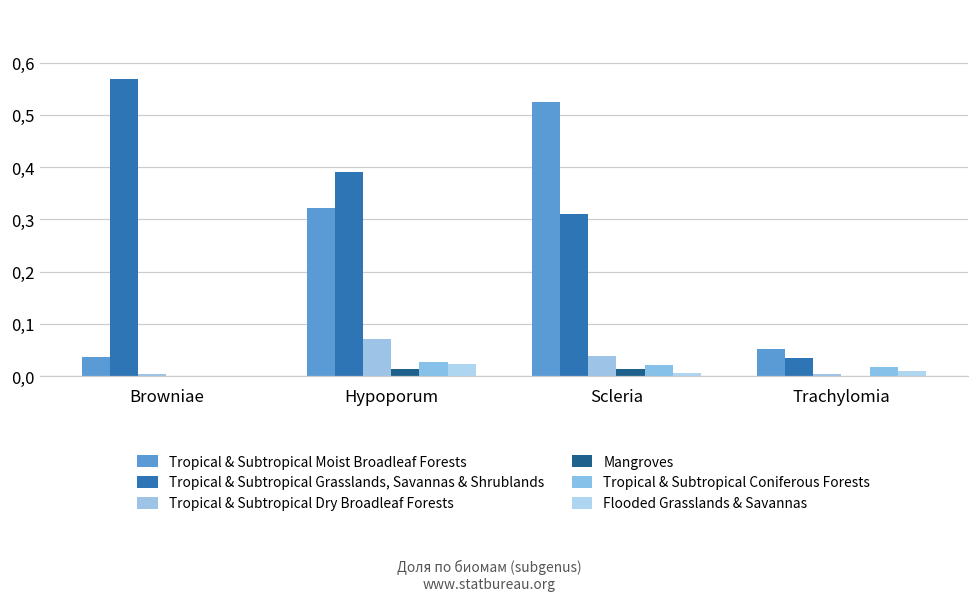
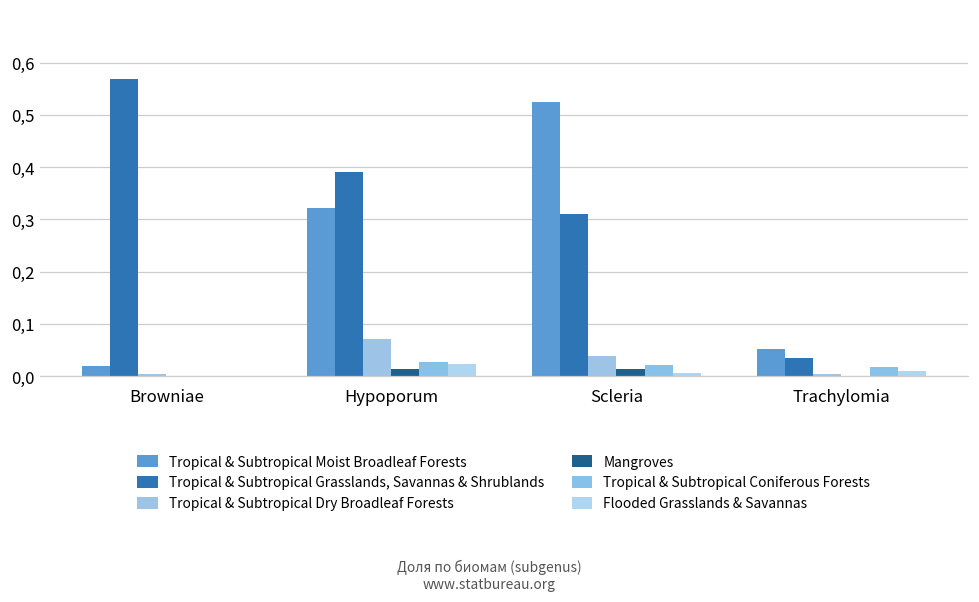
  {
    "Tropical & Subtropical Moist Broadleaf Forests": {
-     "Browniae": 0.4,
+     "Browniae": 0.2,
      "Hypoporum": 3.2,
      "Scleria": 5.2,
      "Trachylomia": 0.5
    }
  }
